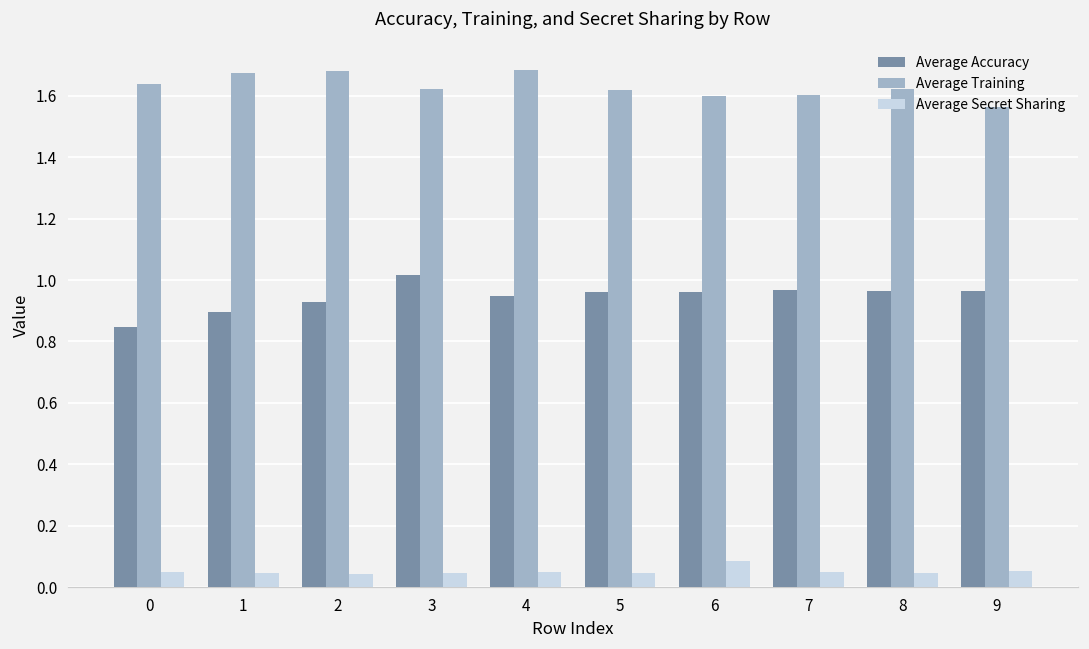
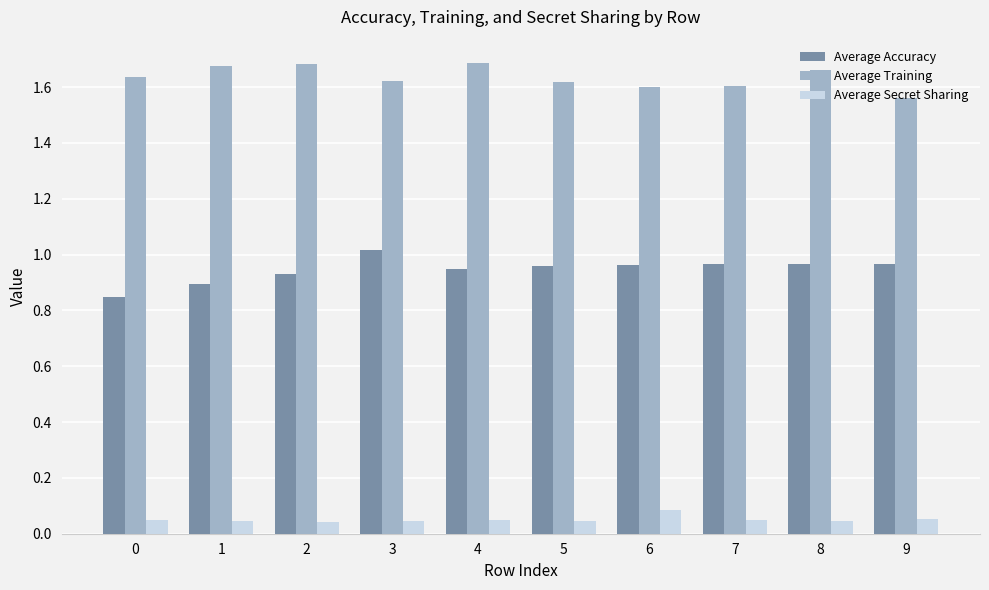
  {
    "Average Accuracy": {
      "0": 0.85,
      "1": 0.90,
      "2": 0.93,
      "3": 1.02,
      "4": 0.95,
      "5": 0.96,
      "6": 0.96,
      "7": 0.97,
      "8": 0.97,
      "9": 0.96
    },
    "Average Training": {
      "0": 1.64,
      "1": 1.67,
      "2": 1.68,
      "3": 1.62,
      "4": 1.69,
      "5": 1.62,
      "6": 1.60,
      "7": 1.60,
-     "8": 1.62,
+     "8": 1.66,
      "9": 1.56
    },
    "Average Secret Sharing": {
      "0": 0.05,
      "1": 0.04,
      "2": 0.04,
      "3": 0.04,
      "4": 0.05,
      "5": 0.05,
      "6": 0.08,
      "7": 0.05,
      "8": 0.05,
      "9": 0.05
    }
  }
